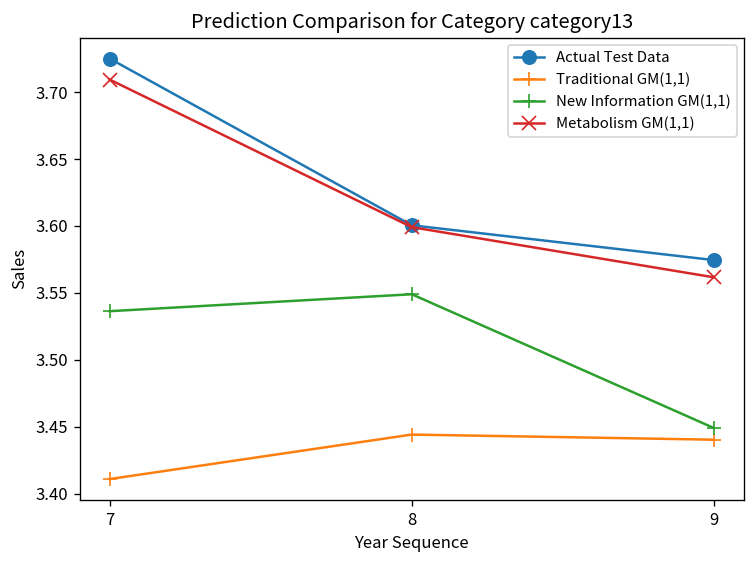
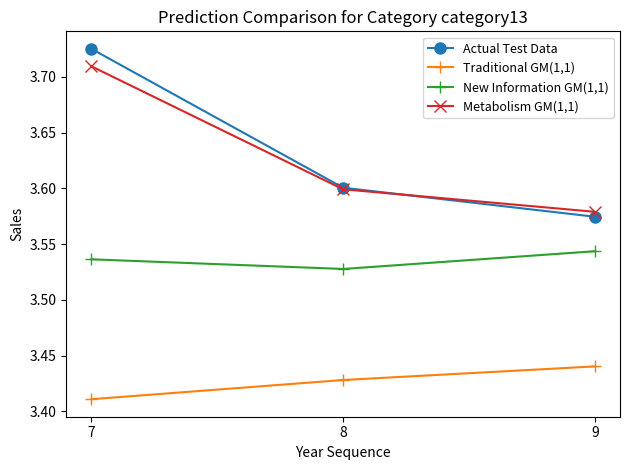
  {
    "Actual Test Data": {
      "7": 3.725,
      "9": 3.575
    },
    "Traditional GM(1,1)": {
      "7": 3.411,
-     "8": 3.444,
+     "8": 3.428,
      "9": 3.440
    },
    "New Information GM(1,1)": {
      "7": 3.536,
-     "8": 3.549,
-     "9": 3.449
+     "8": 3.528,
+     "9": 3.544
    },
    "Metabolism GM(1,1)": {
      "7": 3.709,
-     "9": 3.562
+     "9": 3.579
    }
  }
